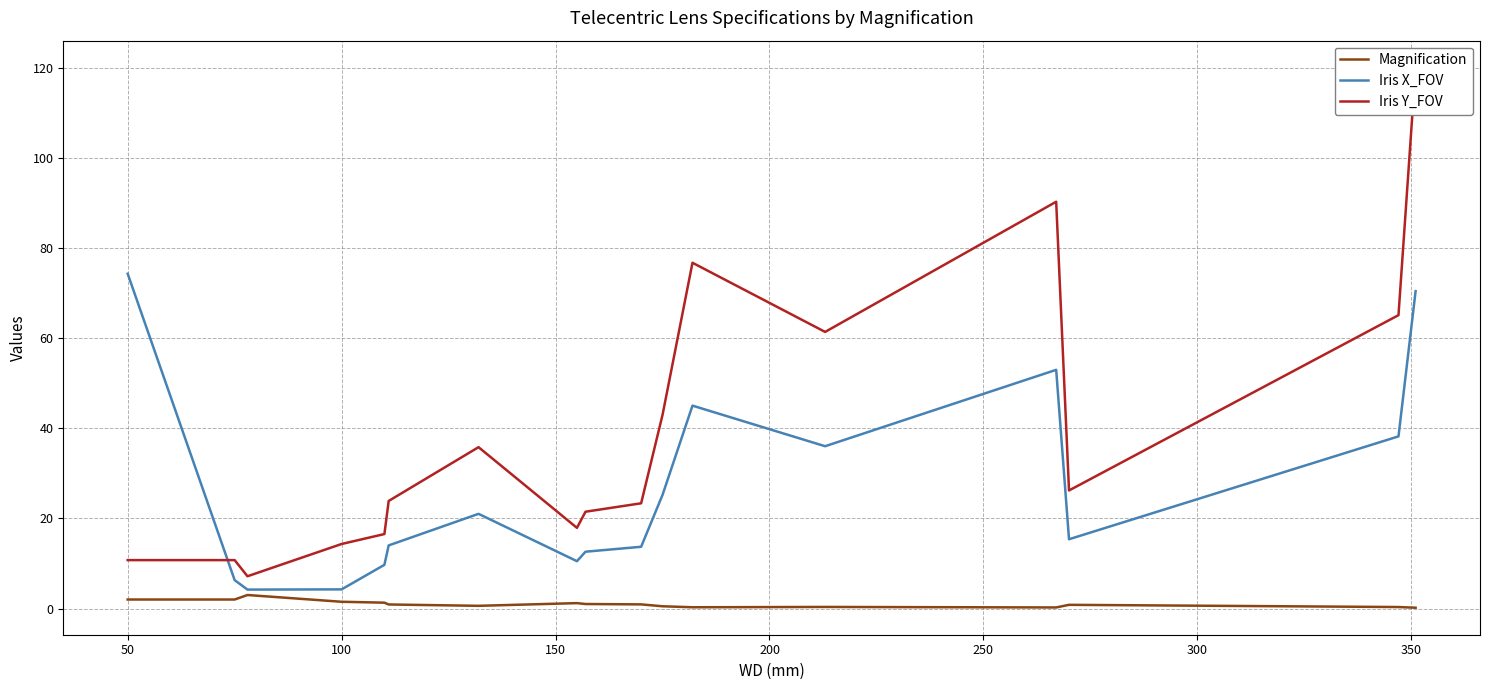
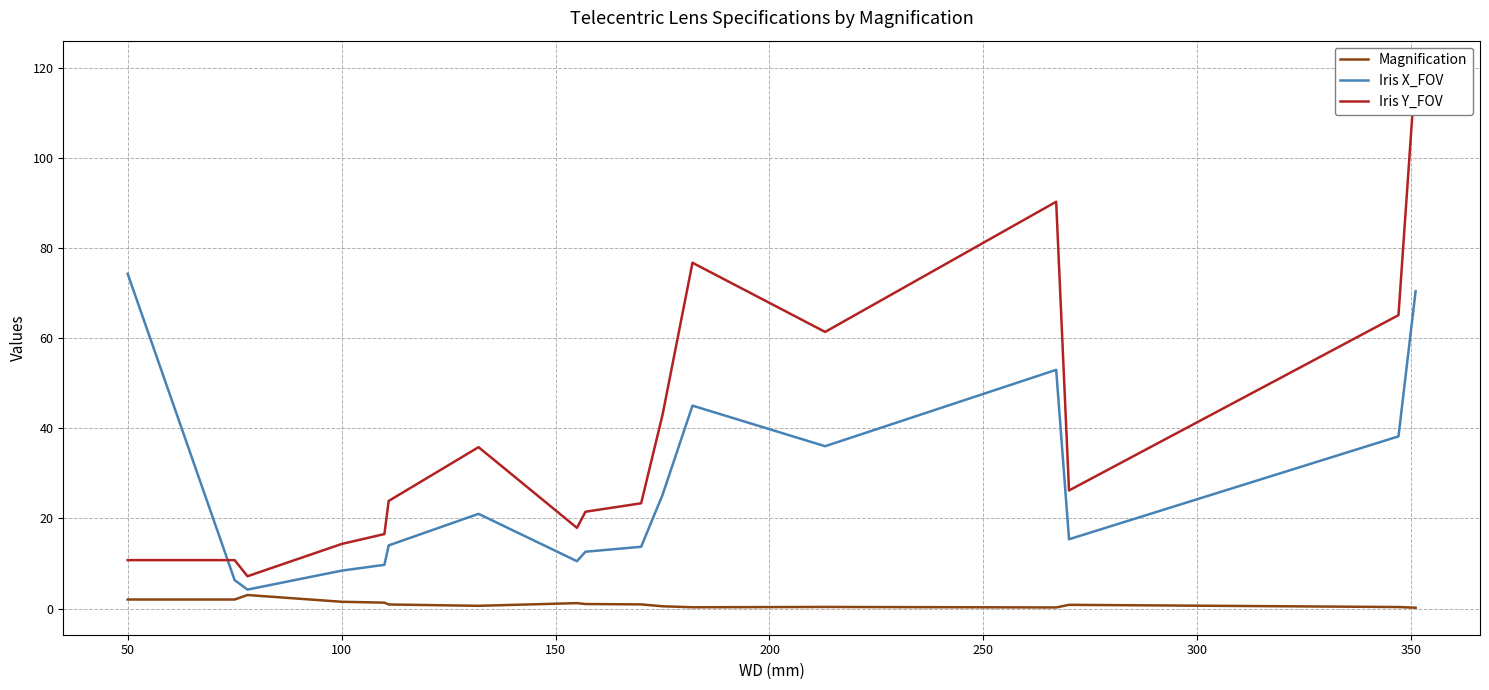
  {
    "Iris X_FOV": {
      "50": 74,
-     "100": 4
+     "100": 8
    }
  }
